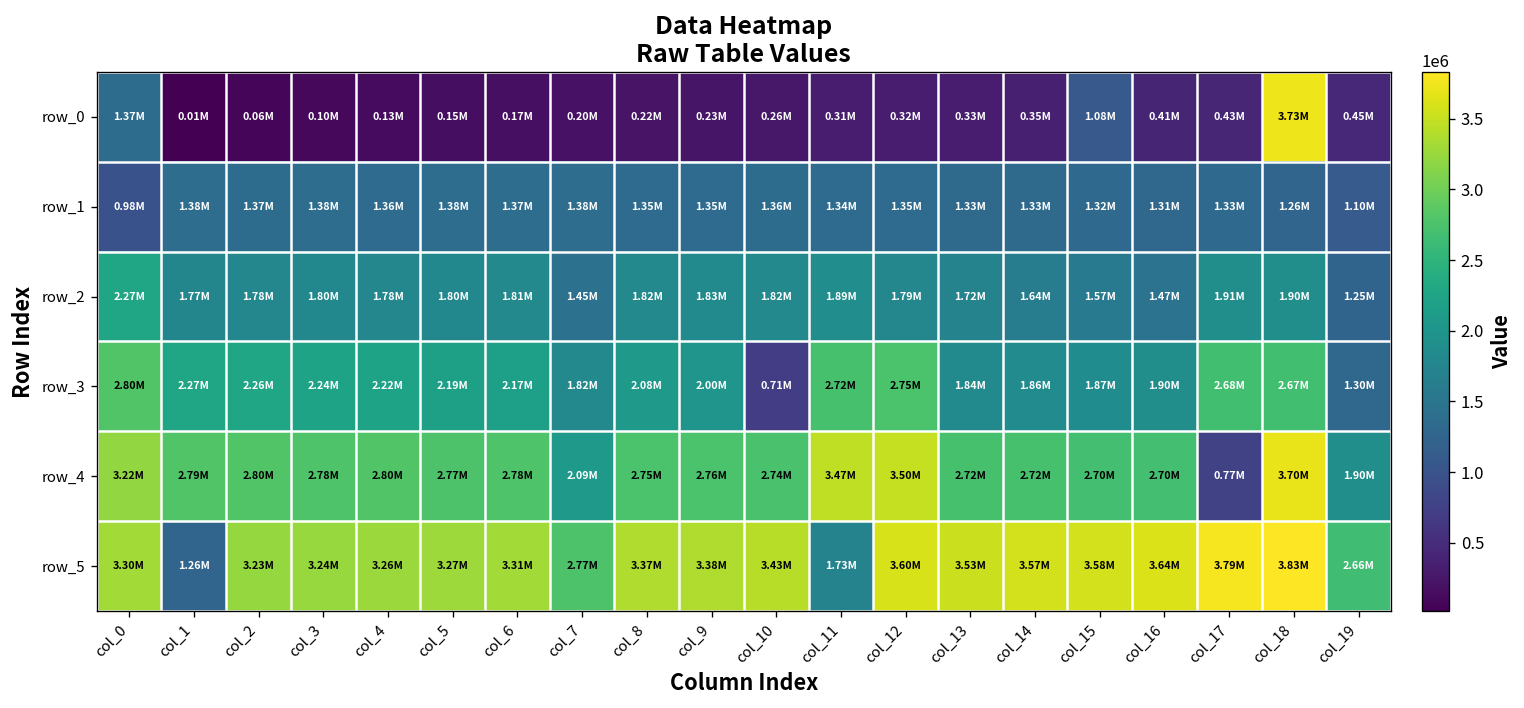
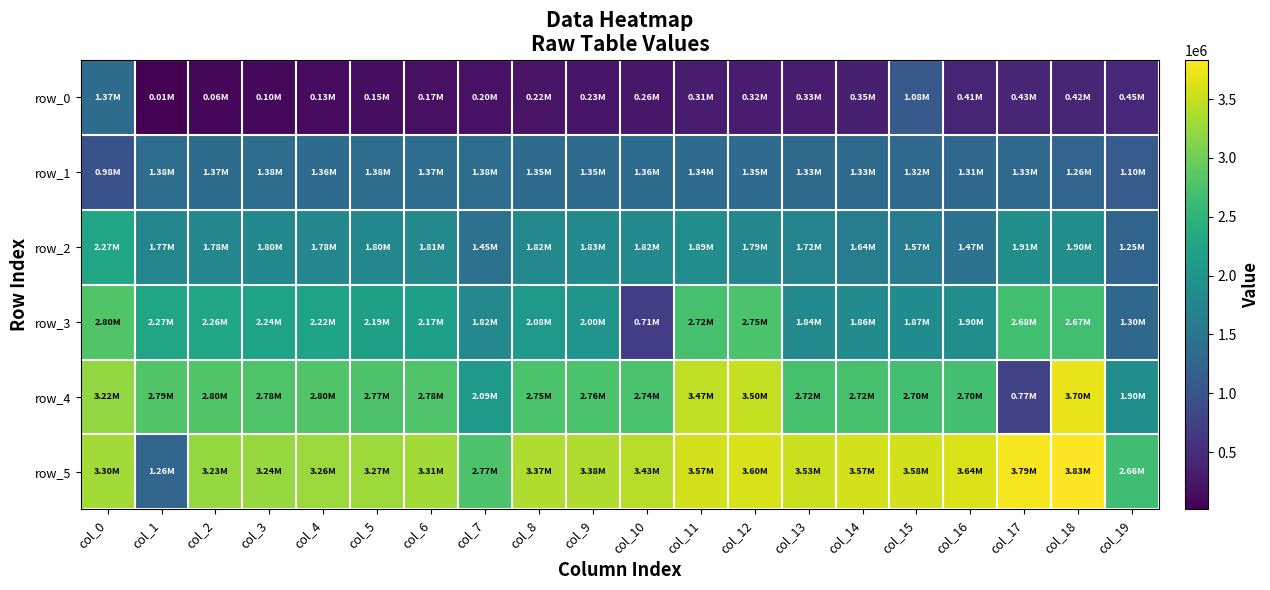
  {
    "row_0": {
      "col_0": "1.37M",
      "col_1": "0.01M",
      "col_2": "0.06M",
      "col_3": "0.10M",
      "col_4": "0.13M",
      "col_5": "0.15M",
      "col_6": "0.17M",
      "col_7": "0.20M",
      "col_8": "0.22M",
      "col_9": "0.23M",
      "col_10": "0.26M",
      "col_11": "0.31M",
      "col_12": "0.32M",
      "col_13": "0.33M",
      "col_14": "0.35M",
      "col_15": "1.08M",
      "col_16": "0.41M",
      "col_17": "0.43M",
-     "col_18": "3.73M",
+     "col_18": "0.42M",
      "col_19": "0.45M"
    },
    "row_1": {
      "col_0": "0.98M",
      "col_1": "1.38M",
      "col_2": "1.37M",
      "col_3": "1.38M",
      "col_4": "1.36M",
      "col_5": "1.38M",
      "col_6": "1.37M",
      "col_7": "1.38M",
      "col_8": "1.35M",
      "col_9": "1.35M",
      "col_10": "1.36M",
      "col_11": "1.34M",
      "col_12": "1.35M",
      "col_13": "1.33M",
      "col_14": "1.33M",
      "col_15": "1.32M",
      "col_16": "1.31M",
      "col_17": "1.33M",
      "col_18": "1.26M",
      "col_19": "1.10M"
    },
    "row_2": {
      "col_0": "2.27M",
      "col_1": "1.77M",
      "col_2": "1.78M",
      "col_3": "1.80M",
      "col_4": "1.78M",
      "col_5": "1.80M",
      "col_6": "1.81M",
      "col_7": "1.45M",
      "col_8": "1.82M",
      "col_9": "1.83M",
      "col_10": "1.82M",
      "col_11": "1.89M",
      "col_12": "1.79M",
      "col_13": "1.72M",
      "col_14": "1.64M",
      "col_15": "1.57M",
      "col_16": "1.47M",
      "col_17": "1.91M",
      "col_18": "1.90M",
      "col_19": "1.25M"
    },
    "row_3": {
      "col_0": "2.80M",
      "col_1": "2.27M",
      "col_2": "2.26M",
      "col_3": "2.24M",
      "col_4": "2.22M",
      "col_5": "2.19M",
      "col_6": "2.17M",
      "col_7": "1.82M",
      "col_8": "2.08M",
      "col_9": "2.00M",
      "col_10": "0.71M",
      "col_11": "2.72M",
      "col_12": "2.75M",
      "col_13": "1.84M",
      "col_14": "1.86M",
      "col_15": "1.87M",
      "col_16": "1.90M",
      "col_17": "2.68M",
      "col_18": "2.67M",
      "col_19": "1.30M"
    },
    "row_4": {
      "col_0": "3.22M",
      "col_1": "2.79M",
      "col_2": "2.80M",
      "col_3": "2.78M",
      "col_4": "2.80M",
      "col_5": "2.77M",
      "col_6": "2.78M",
      "col_7": "2.09M",
      "col_8": "2.75M",
      "col_9": "2.76M",
      "col_10": "2.74M",
      "col_11": "3.47M",
      "col_12": "3.50M",
      "col_13": "2.72M",
      "col_14": "2.72M",
      "col_15": "2.70M",
      "col_16": "2.70M",
      "col_17": "0.77M",
      "col_18": "3.70M",
      "col_19": "1.90M"
    },
    "row_5": {
      "col_0": "3.30M",
      "col_1": "1.26M",
      "col_2": "3.23M",
      "col_3": "3.24M",
      "col_4": "3.26M",
      "col_5": "3.27M",
      "col_6": "3.31M",
      "col_7": "2.77M",
      "col_8": "3.37M",
      "col_9": "3.38M",
      "col_10": "3.43M",
-     "col_11": "1.73M",
+     "col_11": "3.57M",
      "col_12": "3.60M",
      "col_13": "3.53M",
      "col_14": "3.57M",
      "col_15": "3.58M",
      "col_16": "3.64M",
      "col_17": "3.79M",
      "col_18": "3.83M",
      "col_19": "2.66M"
    }
  }
